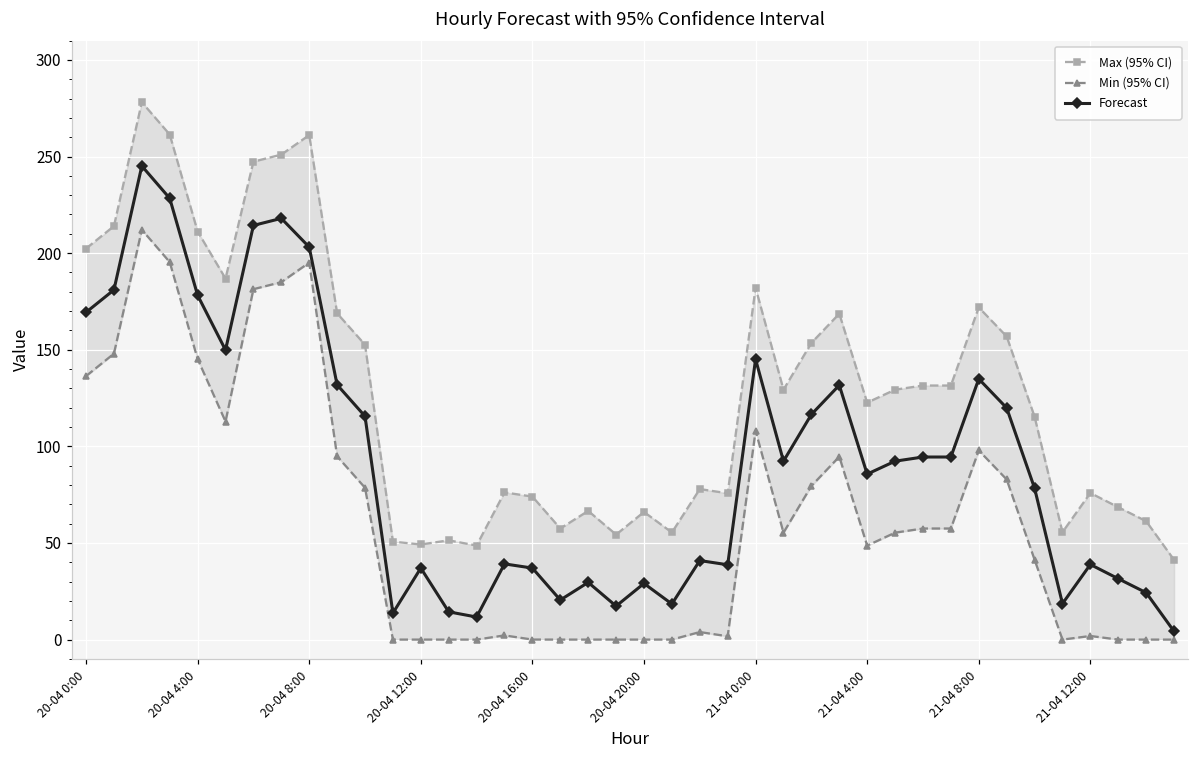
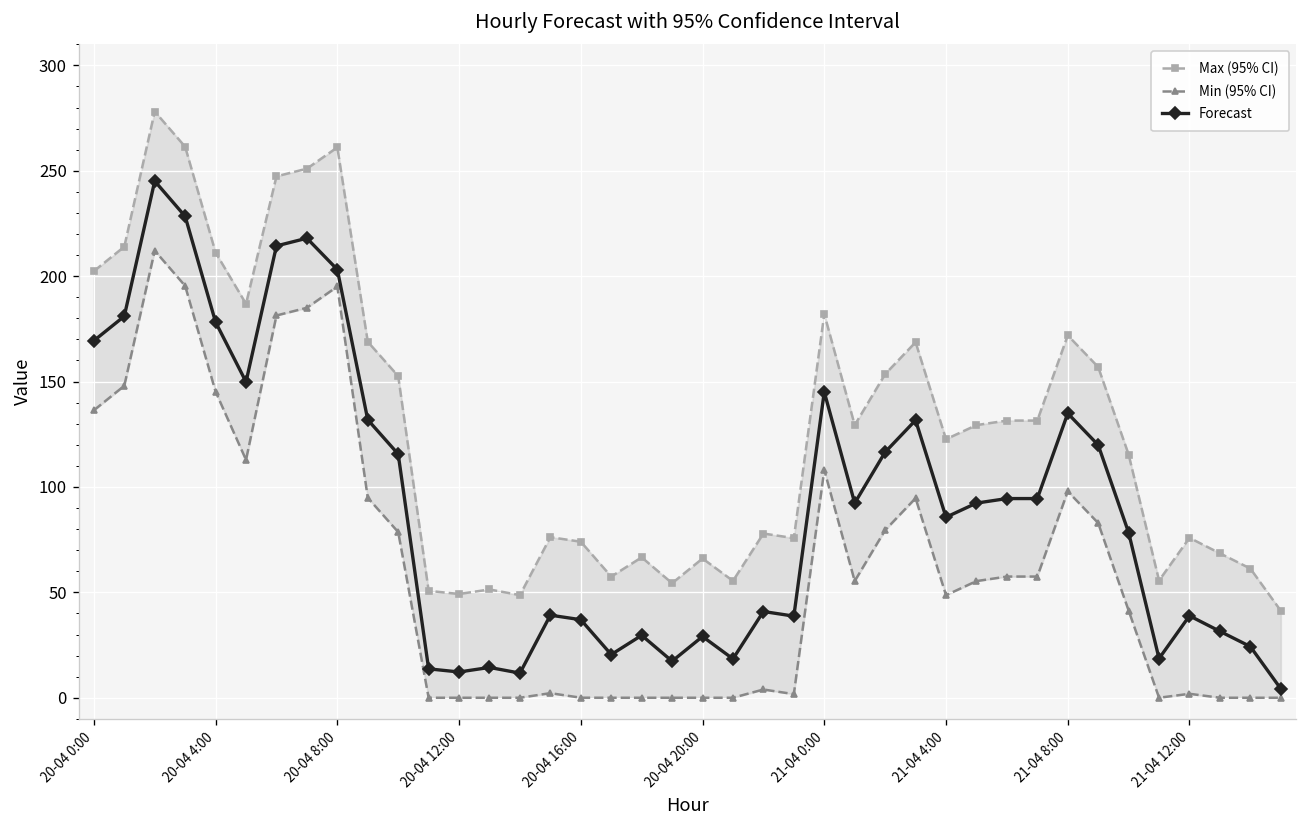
  {
    "Forecast": {
      "20-04 0:00": 169,
      "20-04 4:00": 178,
      "20-04 8:00": 203,
-     "20-04 12:00": 37,
+     "20-04 12:00": 12,
      "20-04 16:00": 37,
      "20-04 20:00": 29,
      "21-04 0:00": 145,
      "21-04 4:00": 86,
      "21-04 8:00": 135,
      "21-04 12:00": 39
    }
  }
